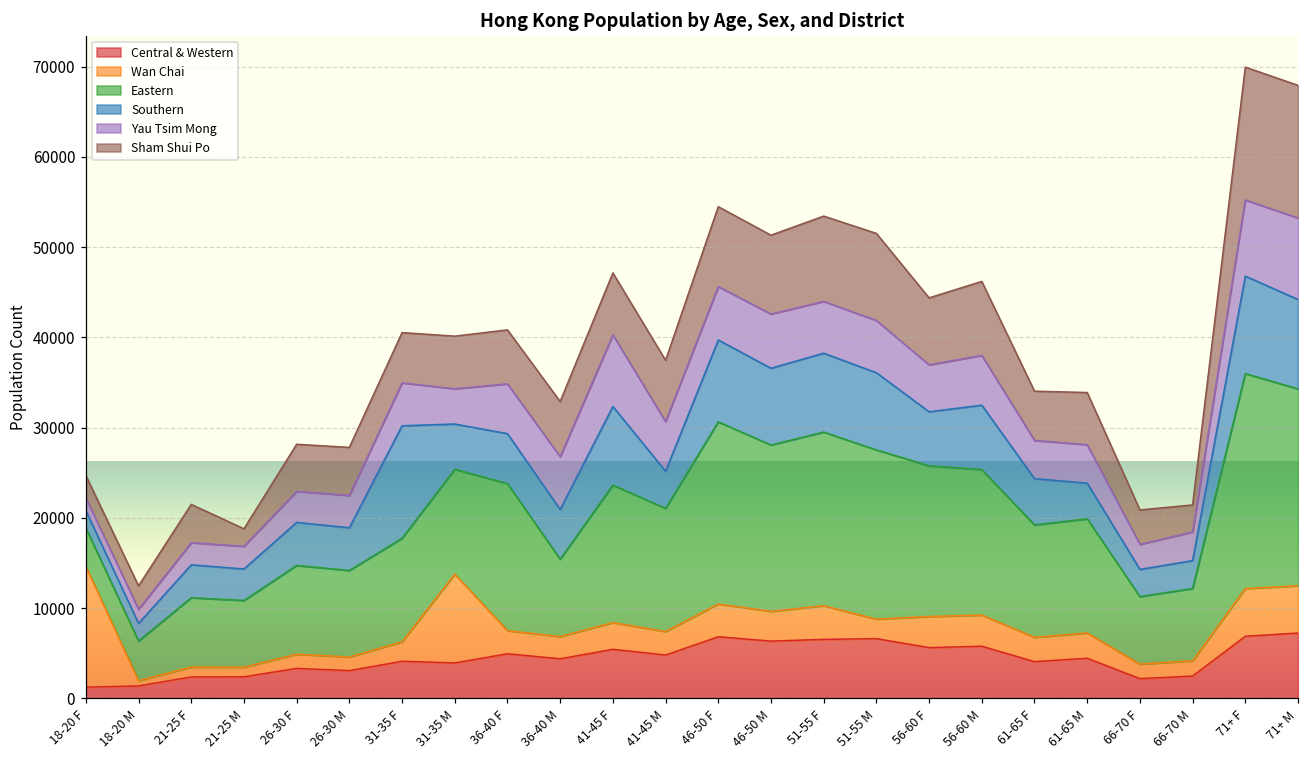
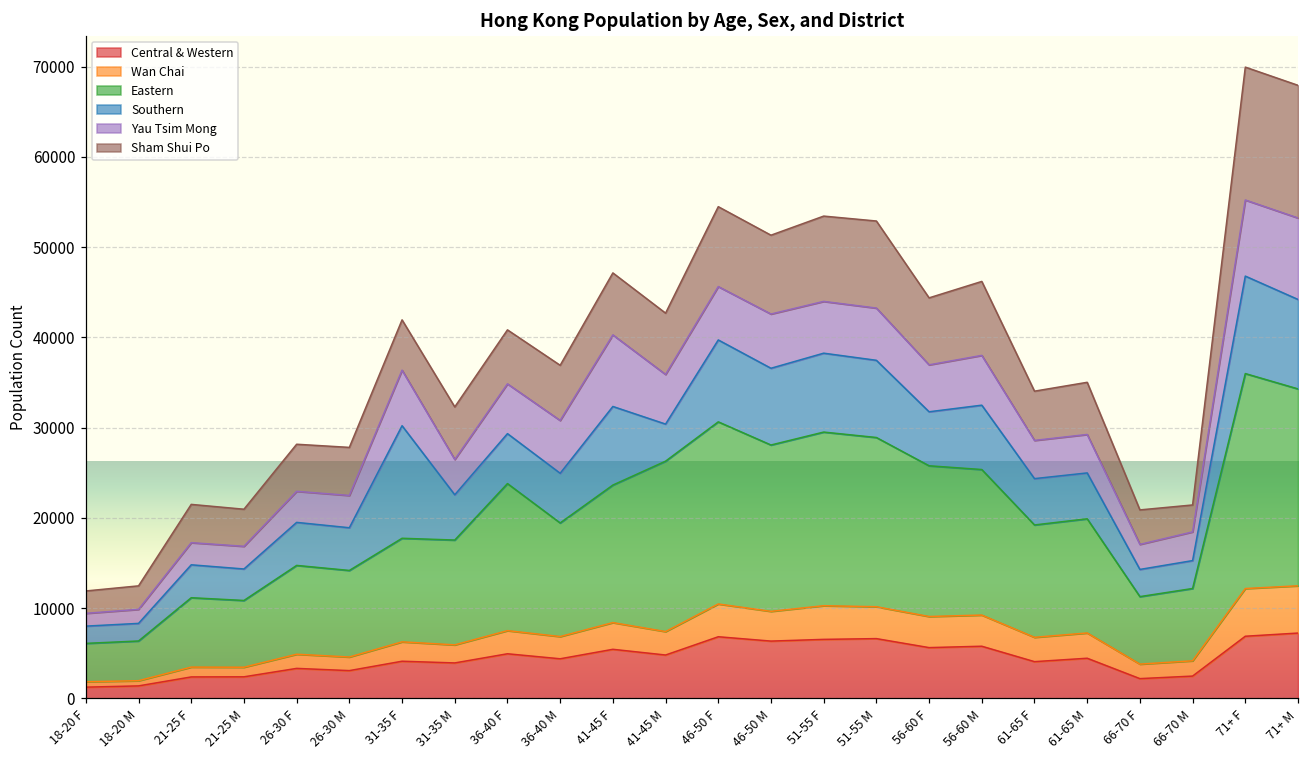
  {
    "Central & Western": {
      "18-20 F": 1000,
      "18-20 M": 1000,
      "21-25 F": 2000,
      "21-25 M": 2000,
      "26-30 F": 3000,
      "26-30 M": 3000,
      "31-35 F": 4000,
      "31-35 M": 4000,
      "36-40 F": 5000,
      "36-40 M": 4000,
      "41-45 F": 5000,
      "41-45 M": 5000,
      "46-50 F": 7000,
      "46-50 M": 6000,
      "51-55 F": 7000,
      "51-55 M": 7000,
      "56-60 F": 6000,
      "56-60 M": 6000,
      "61-65 F": 4000,
      "61-65 M": 4000,
      "66-70 F": 2000,
      "66-70 M": 2000,
      "71+ F": 7000,
      "71+ M": 7000
    },
    "Wan Chai": {
-     "18-20 F": 13000,
+     "18-20 F": 1000,
      "18-20 M": 1000,
      "21-25 F": 1000,
      "21-25 M": 1000,
      "26-30 F": 2000,
      "26-30 M": 2000,
      "31-35 F": 2000,
-     "31-35 M": 10000,
+     "31-35 M": 2000,
      "36-40 F": 3000,
      "36-40 M": 2000,
      "41-45 F": 3000,
      "41-45 M": 3000,
      "46-50 F": 4000,
      "46-50 M": 3000,
      "51-55 F": 4000,
-     "51-55 M": 2000,
+     "51-55 M": 4000,
      "56-60 F": 3000,
      "56-60 M": 3000,
      "61-65 F": 3000,
      "61-65 M": 3000,
      "66-70 F": 2000,
      "66-70 M": 2000,
      "71+ F": 5000,
      "71+ M": 5000
    },
    "Eastern": {
      "18-20 F": 4000,
      "18-20 M": 4000,
      "21-25 F": 8000,
      "21-25 M": 7000,
      "26-30 F": 10000,
      "26-30 M": 10000,
      "31-35 F": 11000,
      "31-35 M": 12000,
      "36-40 F": 16000,
-     "36-40 M": 9000,
+     "36-40 M": 13000,
      "41-45 F": 15000,
-     "41-45 M": 14000,
+     "41-45 M": 19000,
      "46-50 F": 20000,
      "46-50 M": 18000,
      "51-55 F": 19000,
      "51-55 M": 19000,
      "56-60 F": 17000,
      "56-60 M": 16000,
      "61-65 F": 12000,
      "61-65 M": 13000,
      "66-70 F": 7000,
      "66-70 M": 8000,
      "71+ F": 24000,
      "71+ M": 22000
    },
    "Southern": {
      "18-20 F": 2000,
      "18-20 M": 2000,
      "21-25 F": 4000,
      "21-25 M": 3000,
      "26-30 F": 5000,
      "26-30 M": 5000,
      "31-35 F": 12000,
      "31-35 M": 5000,
      "36-40 F": 6000,
      "36-40 M": 6000,
      "41-45 F": 9000,
      "41-45 M": 4000,
      "46-50 F": 9000,
      "46-50 M": 9000,
      "51-55 F": 9000,
      "51-55 M": 9000,
      "56-60 F": 6000,
      "56-60 M": 7000,
      "61-65 F": 5000,
-     "61-65 M": 4000,
+     "61-65 M": 5000,
      "66-70 F": 3000,
      "66-70 M": 3000,
      "71+ F": 11000,
      "71+ M": 10000
    },
    "Yau Tsim Mong": {
      "18-20 F": 1000,
      "18-20 M": 2000,
      "21-25 F": 2000,
      "21-25 M": 3000,
      "26-30 F": 3000,
      "26-30 M": 4000,
-     "31-35 F": 5000,
+     "31-35 F": 6000,
      "31-35 M": 4000,
      "36-40 F": 6000,
      "36-40 M": 6000,
      "41-45 F": 8000,
      "41-45 M": 5000,
      "46-50 F": 6000,
      "46-50 M": 6000,
      "51-55 F": 6000,
      "51-55 M": 6000,
      "56-60 F": 5000,
      "56-60 M": 6000,
      "61-65 F": 4000,
      "61-65 M": 4000,
      "66-70 F": 3000,
      "66-70 M": 3000,
      "71+ F": 8000,
      "71+ M": 9000
    },
    "Sham Shui Po": {
      "18-20 F": 2000,
      "18-20 M": 3000,
      "21-25 F": 4000,
-     "21-25 M": 2000,
+     "21-25 M": 4000,
      "26-30 F": 5000,
      "26-30 M": 5000,
      "31-35 F": 6000,
      "31-35 M": 6000,
      "36-40 F": 6000,
      "36-40 M": 6000,
      "41-45 F": 7000,
      "41-45 M": 7000,
      "46-50 F": 9000,
      "46-50 M": 9000,
      "51-55 F": 9000,
      "51-55 M": 10000,
      "56-60 F": 7000,
      "56-60 M": 8000,
      "61-65 F": 5000,
      "61-65 M": 6000,
      "66-70 F": 4000,
      "66-70 M": 3000,
      "71+ F": 15000,
      "71+ M": 15000
    }
  }
